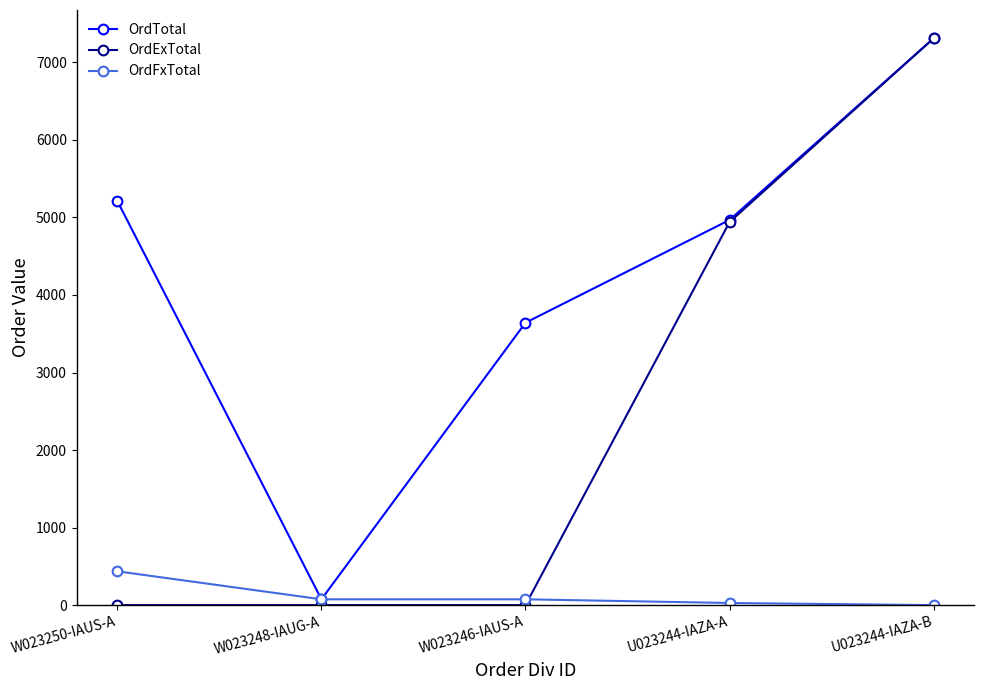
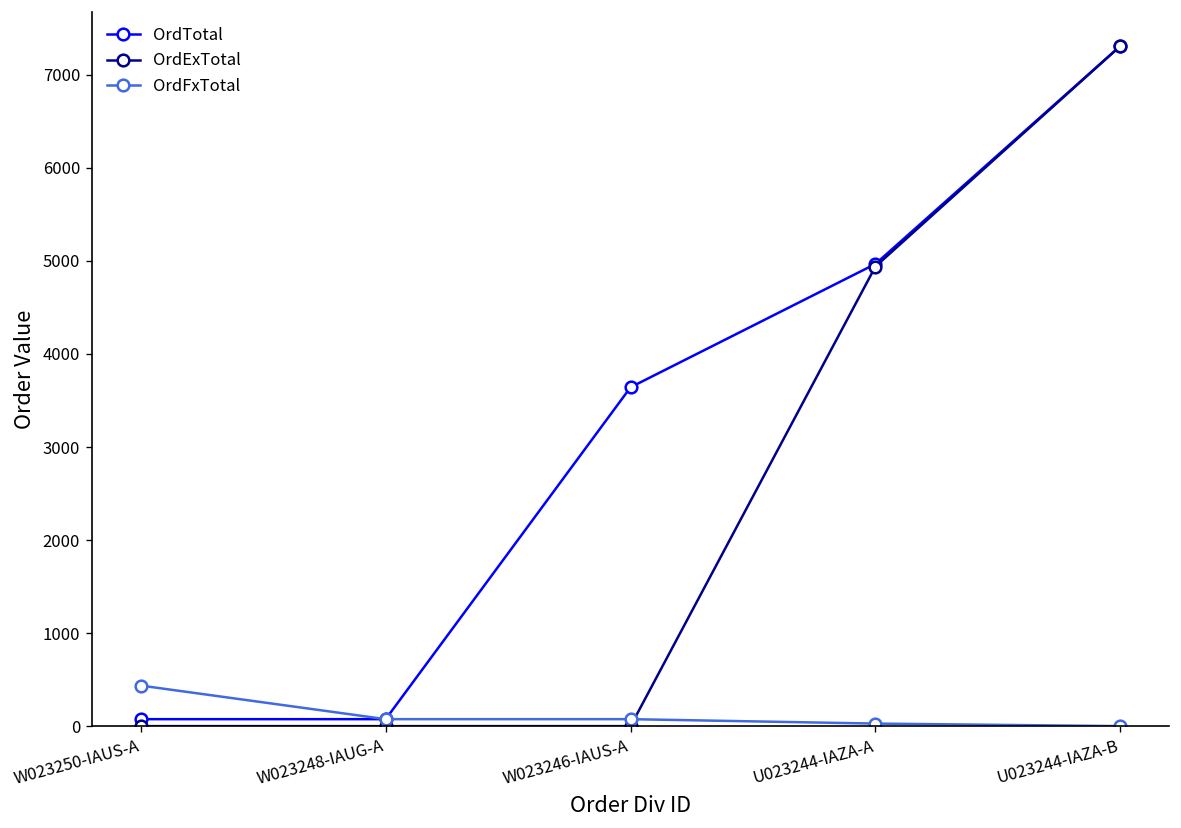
  {
    "OrdTotal": {
-     "W023250-IAUS-A": 5200,
+     "W023250-IAUS-A": 100,
      "W023246-IAUS-A": 3600
    },
    "OrdExTotal": {
      "W023250-IAUS-A": 0,
      "W023248-IAUG-A": 0,
      "W023246-IAUS-A": 0
    },
    "OrdFxTotal": {
      "W023250-IAUS-A": 400,
      "W023246-IAUS-A": 100,
      "U023244-IAZA-A": 0,
      "U023244-IAZA-B": 0
    }
  }
